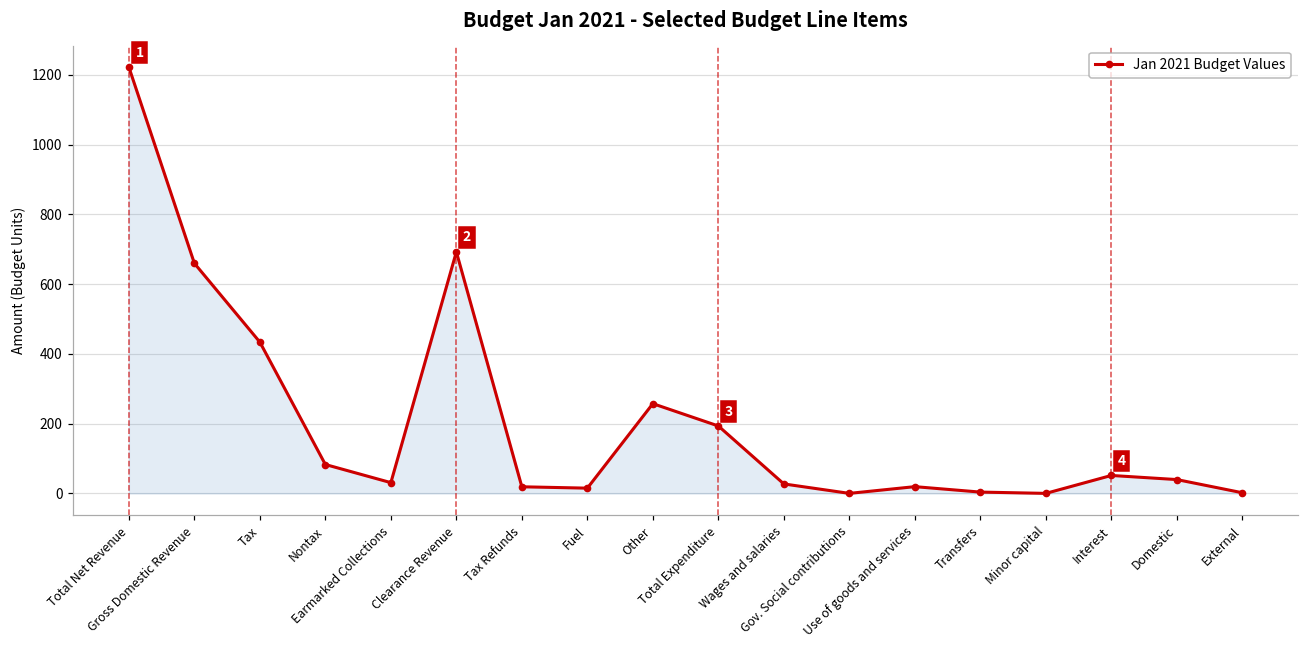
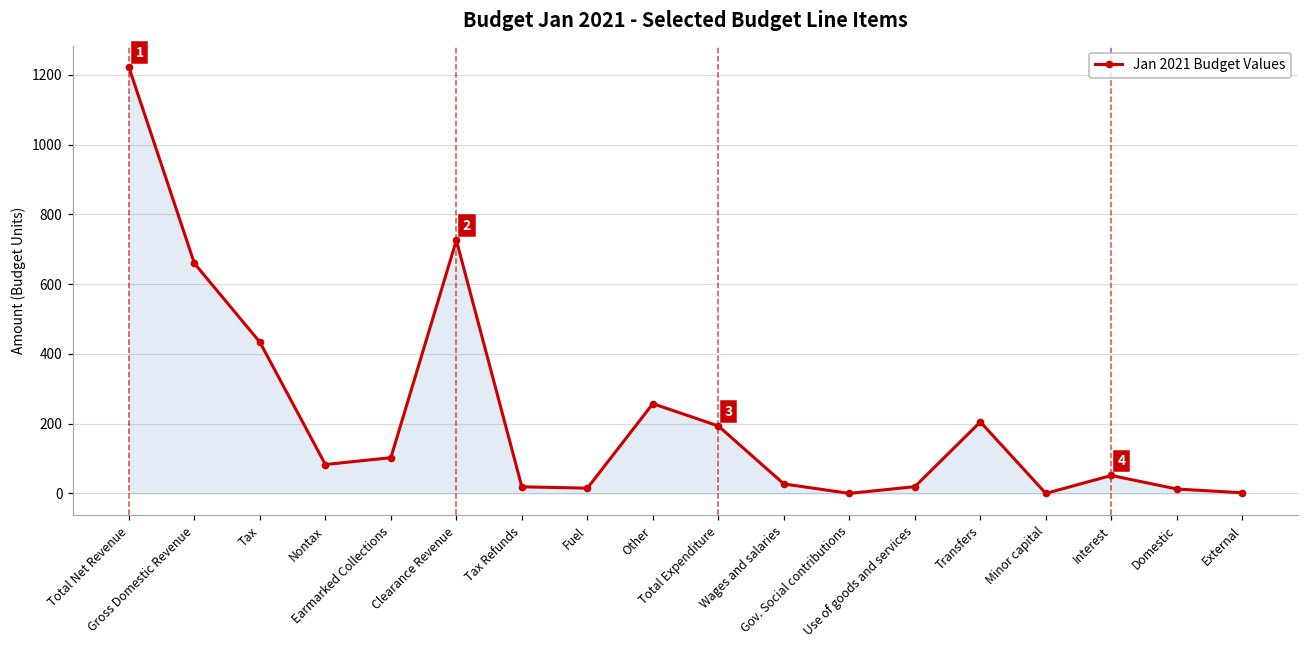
  {
    "Gross Domestic Revenue": 660,
    "Tax": 430,
    "Nontax": 80,
-   "Earmarked Collections": 30,
-   "Clearance Revenue": 690,
+   "Earmarked Collections": 100,
+   "Clearance Revenue": 730,
    "Tax Refunds": 20,
    "Fuel": 20,
    "Other": 260,
    "Wages and salaries": 30,
    "Gov. Social contributions": 0,
    "Use of goods and services": 20,
-   "Transfers": 0,
+   "Transfers": 210,
    "Minor capital": 0,
-   "Domestic": 40,
+   "Domestic": 10,
    "External": 0
  }
